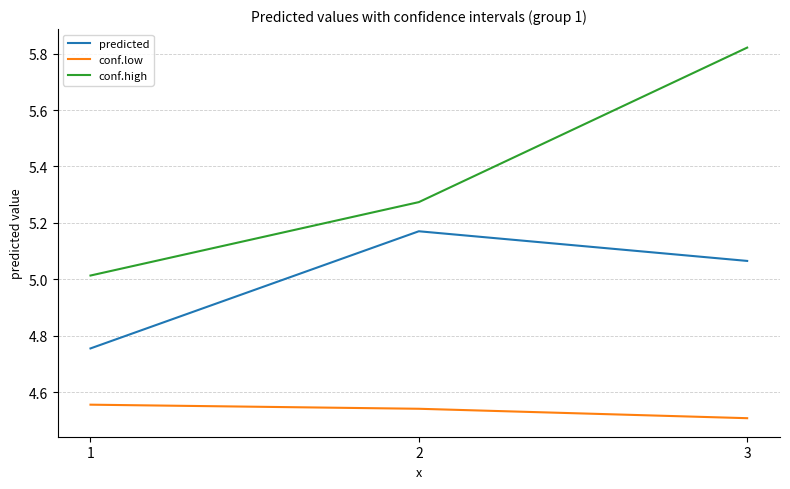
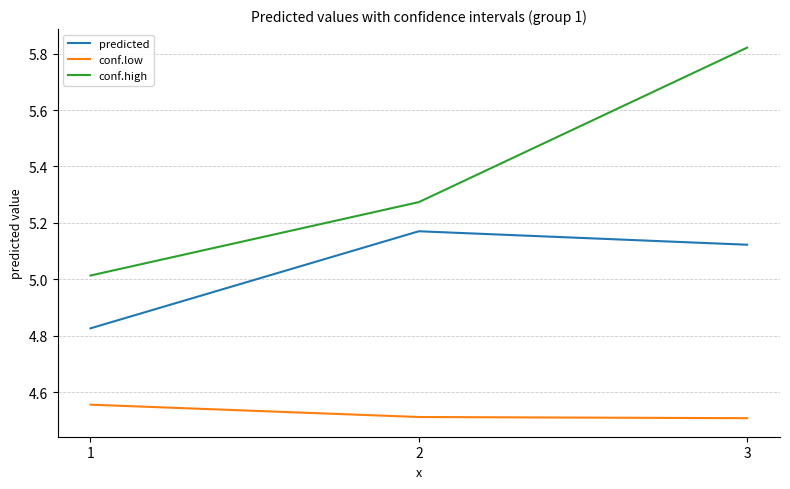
  {
    "predicted": {
-     "1": 4.76,
+     "1": 4.83,
      "2": 5.17,
-     "3": 5.07
+     "3": 5.12
    },
    "conf.low": {
      "1": 4.56,
-     "2": 4.54,
+     "2": 4.51,
      "3": 4.51
    },
    "conf.high": {
      "1": 5.01,
      "2": 5.27,
      "3": 5.82
    }
  }
